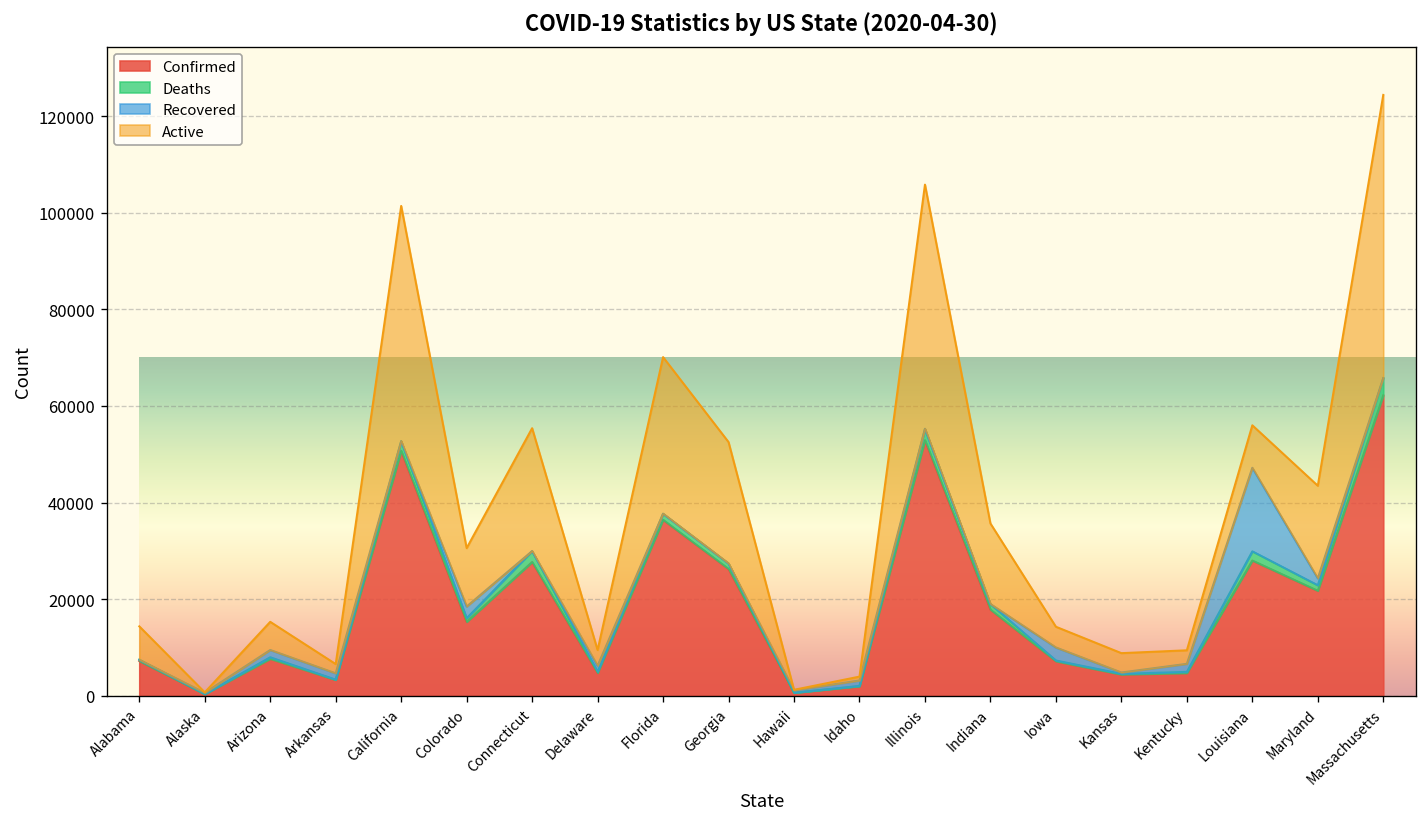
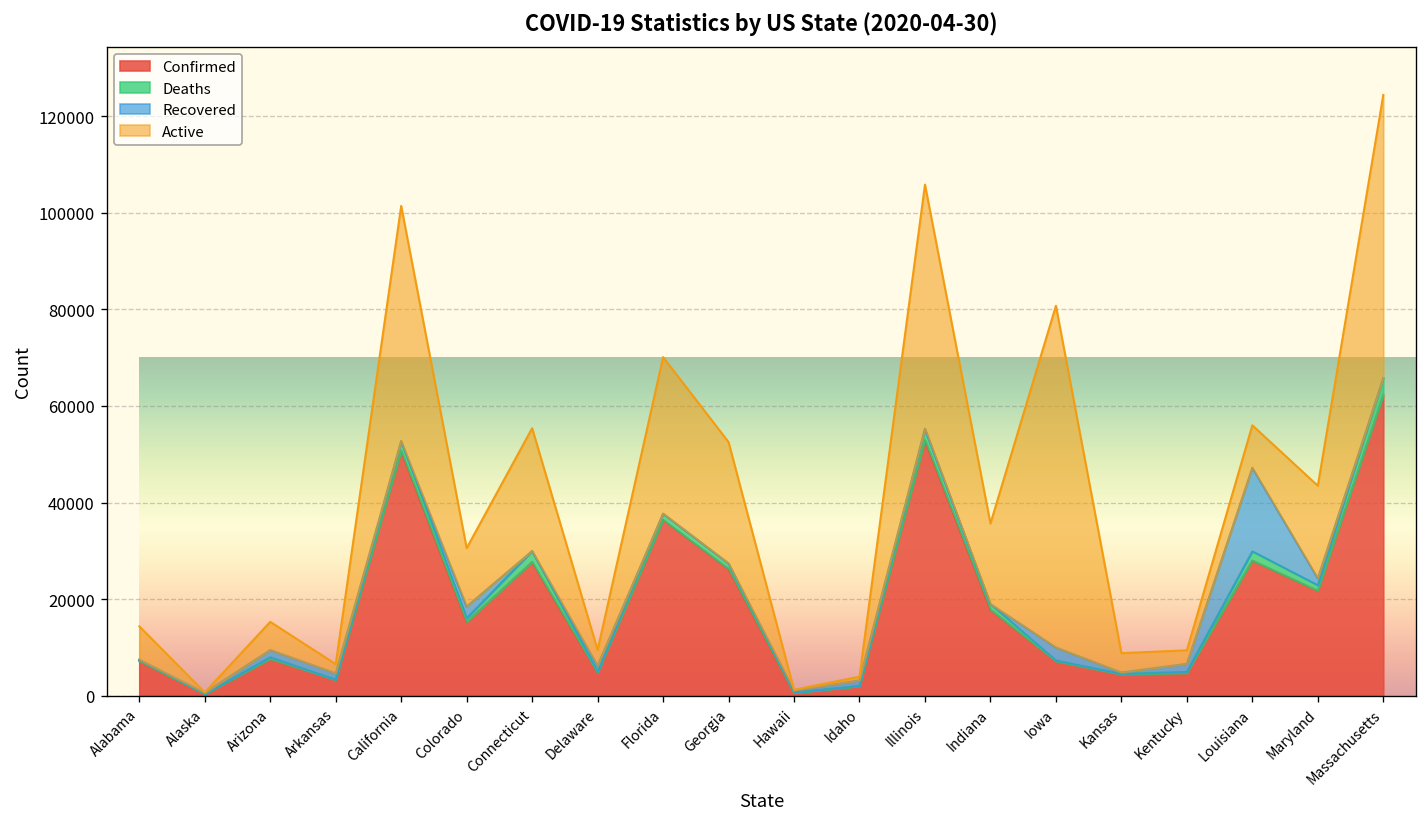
  {
    "Confirmed": {
      "California": 51000,
      "Colorado": 15000,
      "Connecticut": 28000,
      "Florida": 36000,
      "Georgia": 26000,
      "Illinois": 53000,
      "Indiana": 18000,
      "Louisiana": 28000,
      "Maryland": 22000,
      "Massachusetts": 62000
    },
    "Deaths": {
      "Colorado": 1000,
      "Louisiana": 2000,
      "Maryland": 1000
    },
    "Recovered": {
      "Arizona": 1000,
      "Arkansas": 1000,
      "Colorado": 2000,
      "Delaware": 1000,
      "Idaho": 1000,
      "Iowa": 3000,
      "Kentucky": 2000,
      "Louisiana": 17000,
      "Maryland": 1000
    },
    "Active": {
      "Alabama": 7000,
      "Arizona": 6000,
      "Arkansas": 2000,
      "California": 49000,
      "Colorado": 12000,
      "Connecticut": 25000,
      "Delaware": 3000,
      "Florida": 32000,
      "Georgia": 25000,
      "Idaho": 1000,
      "Illinois": 51000,
      "Indiana": 17000,
-     "Iowa": 4000,
+     "Iowa": 71000,
      "Kansas": 4000,
      "Kentucky": 3000,
      "Louisiana": 9000,
      "Maryland": 19000,
      "Massachusetts": 59000
    }
  }
